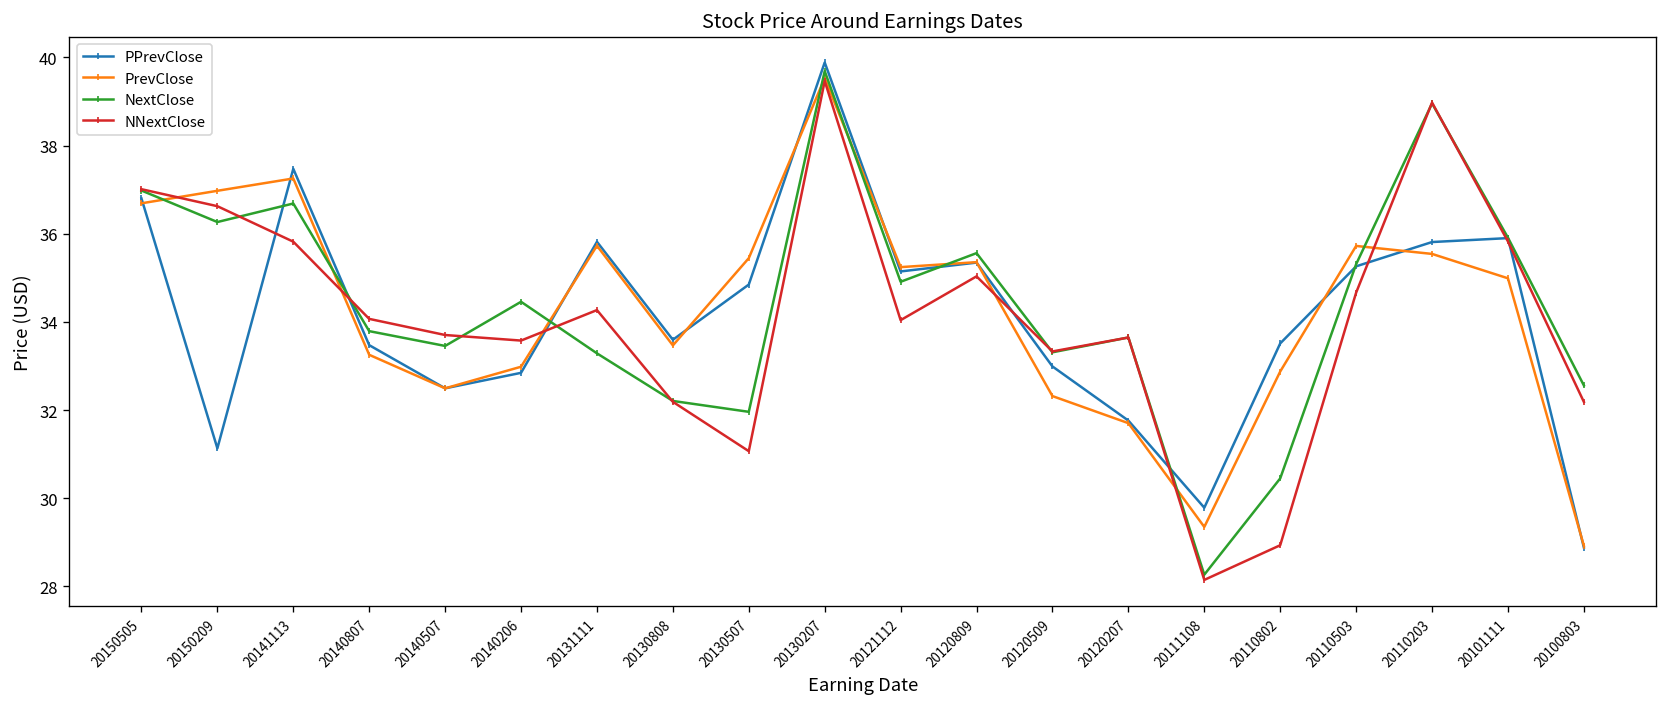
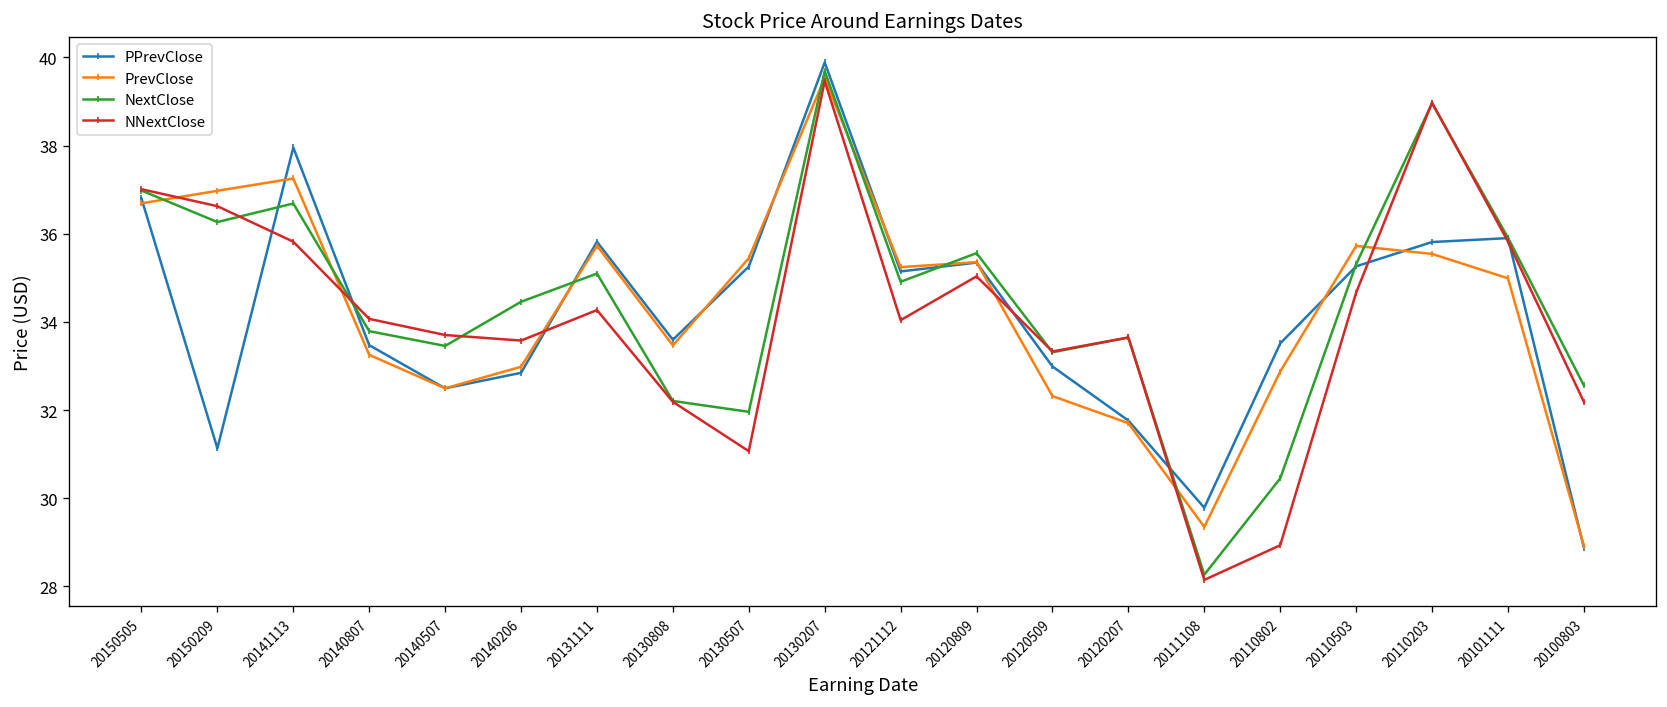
  {
    "PPrevClose": {
      "20150505": 36.8,
      "20150209": 31.1,
-     "20141113": 37.5,
+     "20141113": 38.0,
      "20140807": 33.5,
      "20140206": 32.8,
      "20131111": 35.8,
      "20130808": 33.6,
-     "20130507": 34.8,
+     "20130507": 35.3,
      "20130207": 39.9,
      "20121112": 35.1,
      "20120509": 33.0,
      "20111108": 29.8,
      "20110802": 33.5,
      "20110203": 35.8
    },
    "PrevClose": {
      "20150505": 36.7,
      "20150209": 37.0,
      "20141113": 37.3,
      "20140807": 33.3,
      "20140206": 33.0,
      "20131111": 35.7,
      "20130808": 33.5,
      "20130507": 35.4,
      "20121112": 35.2,
      "20120509": 32.3,
      "20111108": 29.3,
      "20110802": 32.9,
      "20110503": 35.7,
      "20110203": 35.5,
      "20101111": 35.0
    },
    "NextClose": {
      "20150209": 36.3,
      "20141113": 36.7,
      "20140807": 33.8,
      "20140507": 33.5,
      "20140206": 34.5,
-     "20131111": 33.3,
+     "20131111": 35.1,
      "20130507": 32.0,
      "20130207": 39.7,
      "20121112": 34.9,
      "20120809": 35.6,
      "20111108": 28.3,
      "20110802": 30.5,
      "20100803": 32.6
    },
    "NNextClose": {
      "20150209": 36.6,
      "20141113": 35.8,
      "20140807": 34.1,
      "20140507": 33.7,
      "20140206": 33.6,
      "20131111": 34.3,
      "20130507": 31.1,
      "20121112": 34.0,
      "20120809": 35.0,
      "20111108": 28.1,
      "20110802": 28.9,
      "20110503": 34.7,
      "20101111": 35.8,
      "20100803": 32.2
    }
  }
